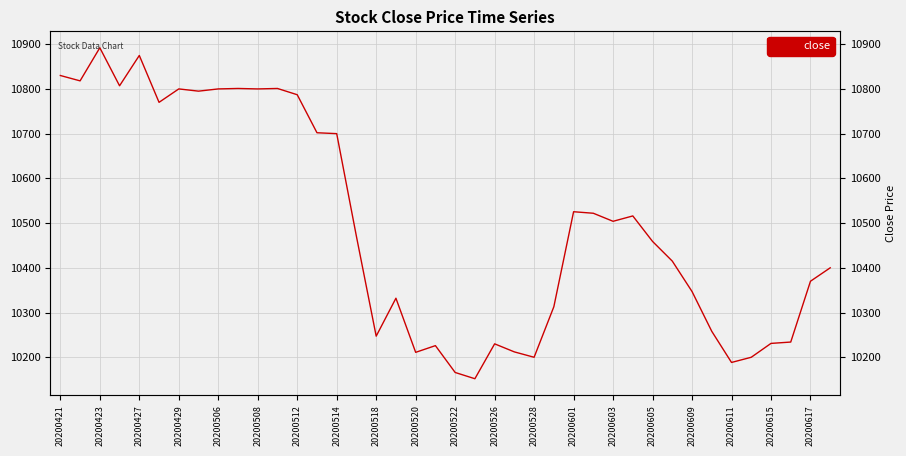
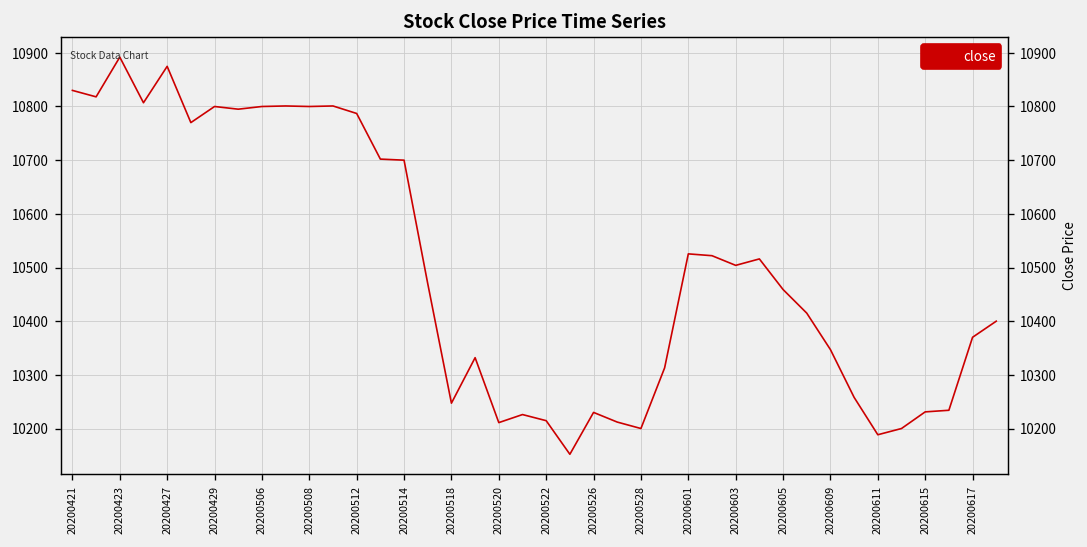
  {
    "20200421": 10830,
    "20200423": 10890,
    "20200427": 10870,
    "20200429": 10800,
    "20200506": 10800,
    "20200508": 10800,
    "20200512": 10790,
    "20200514": 10700,
    "20200518": 10250,
    "20200520": 10210,
-   "20200522": 10170,
+   "20200522": 10210,
    "20200526": 10230,
    "20200528": 10200,
    "20200601": 10530,
    "20200603": 10500,
    "20200605": 10460,
    "20200609": 10350,
    "20200611": 10190,
    "20200615": 10230,
    "20200617": 10370
  }
